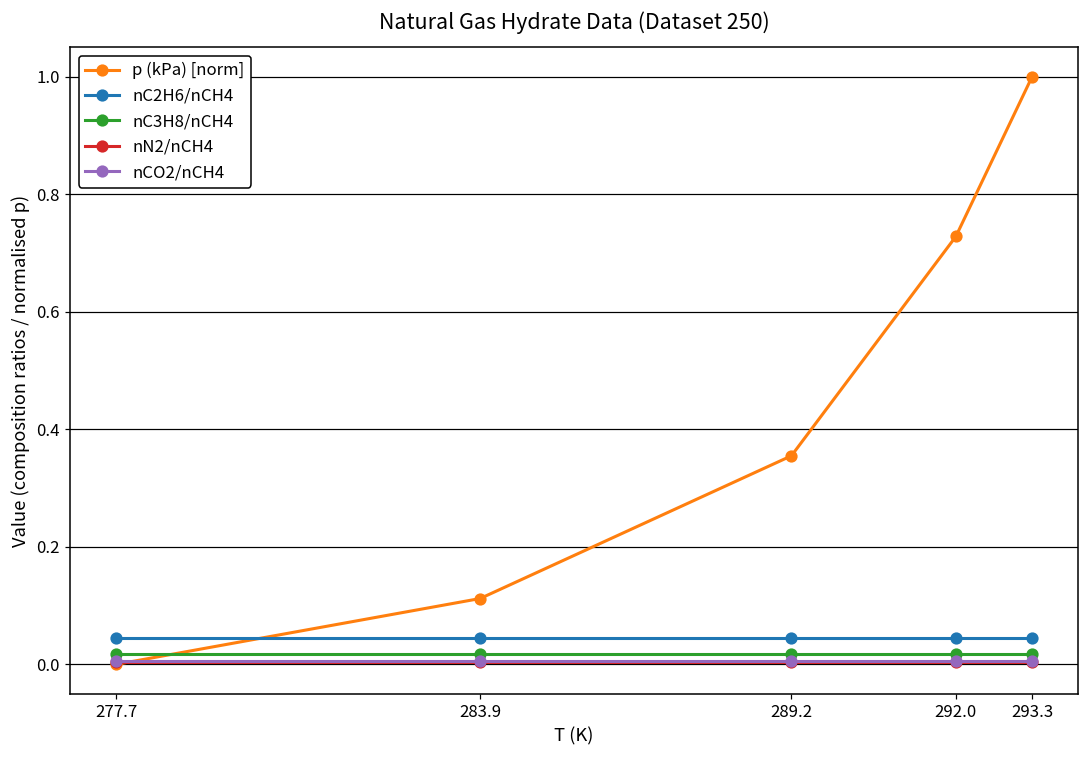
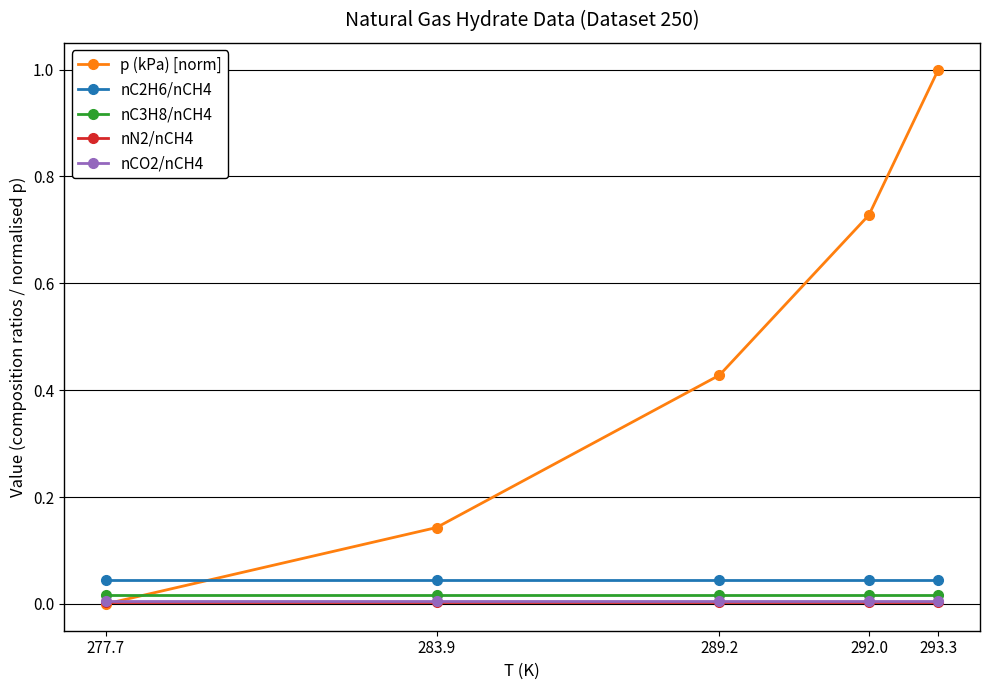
  {
    "p (kPa) [norm]": {
-     "283.9": 0.11,
-     "289.2": 0.35,
+     "283.9": 0.14,
+     "289.2": 0.43,
      "292.0": 0.73,
      "293.3": 1.00
    },
    "nC2H6/nCH4": {
      "277.7": 0.05,
      "283.9": 0.05,
      "289.2": 0.05,
      "292.0": 0.05,
      "293.3": 0.05
    },
    "nC3H8/nCH4": {
      "277.7": 0.02,
      "283.9": 0.02,
      "289.2": 0.02,
      "292.0": 0.02,
      "293.3": 0.02
    }
  }
